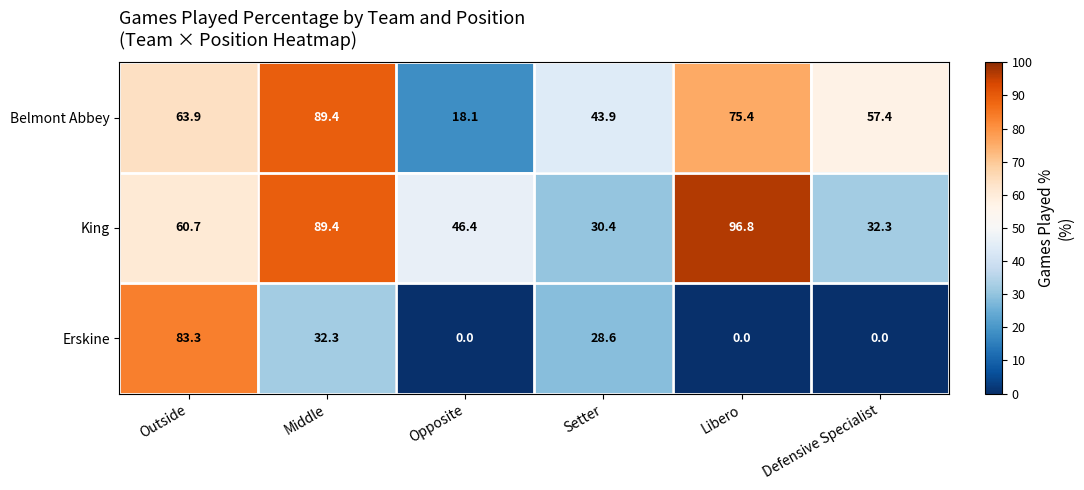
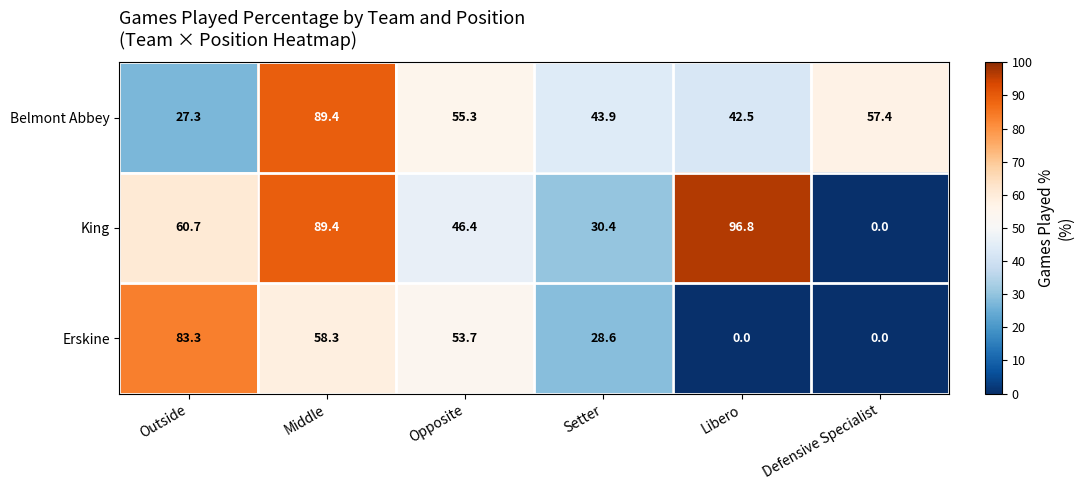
  {
    "Belmont Abbey": {
-     "Outside": 63.9,
+     "Outside": 27.3,
      "Middle": 89.4,
-     "Opposite": 18.1,
+     "Opposite": 55.3,
      "Setter": 43.9,
-     "Libero": 75.4,
+     "Libero": 42.5,
      "Defensive Specialist": 57.4
    },
    "King": {
      "Outside": 60.7,
      "Middle": 89.4,
      "Opposite": 46.4,
      "Setter": 30.4,
      "Libero": 96.8,
-     "Defensive Specialist": 32.3
+     "Defensive Specialist": 0.0
    },
    "Erskine": {
      "Outside": 83.3,
-     "Middle": 32.3,
-     "Opposite": 0.0,
+     "Middle": 58.3,
+     "Opposite": 53.7,
      "Setter": 28.6,
      "Libero": 0.0,
      "Defensive Specialist": 0.0
    }
  }
